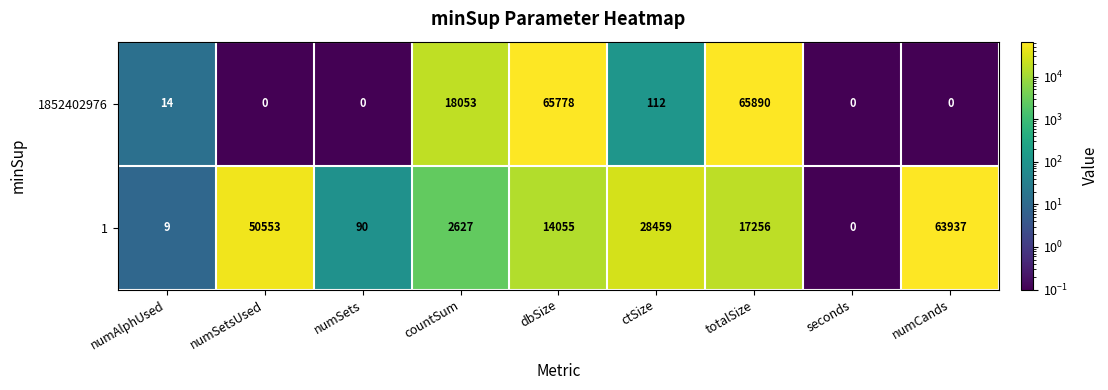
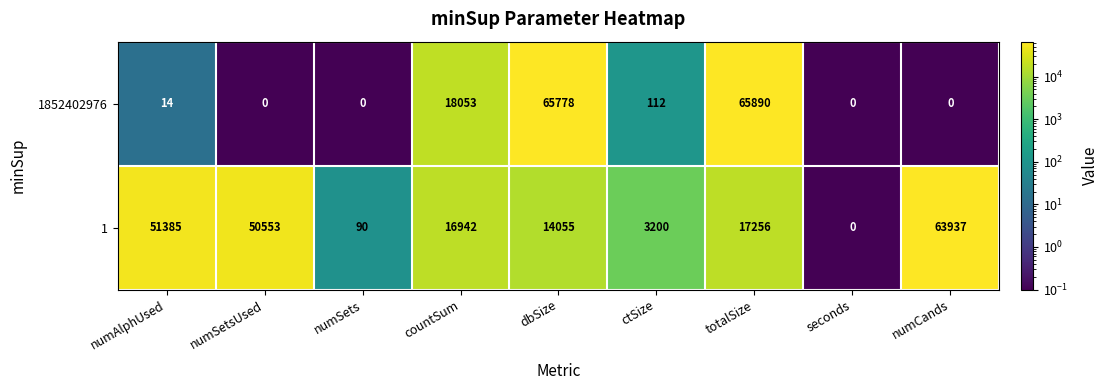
  {
    "1852402976": {
      "numAlphUsed": 14,
      "numSetsUsed": 0,
      "numSets": 0,
      "countSum": 18053,
      "dbSize": 65778,
      "ctSize": 112,
      "totalSize": 65890,
      "seconds": 0,
      "numCands": 0
    },
    "1": {
-     "numAlphUsed": 9,
+     "numAlphUsed": 51385,
      "numSetsUsed": 50553,
      "numSets": 90,
-     "countSum": 2627,
+     "countSum": 16942,
      "dbSize": 14055,
-     "ctSize": 28459,
+     "ctSize": 3200,
      "totalSize": 17256,
      "seconds": 0,
      "numCands": 63937
    }
  }
